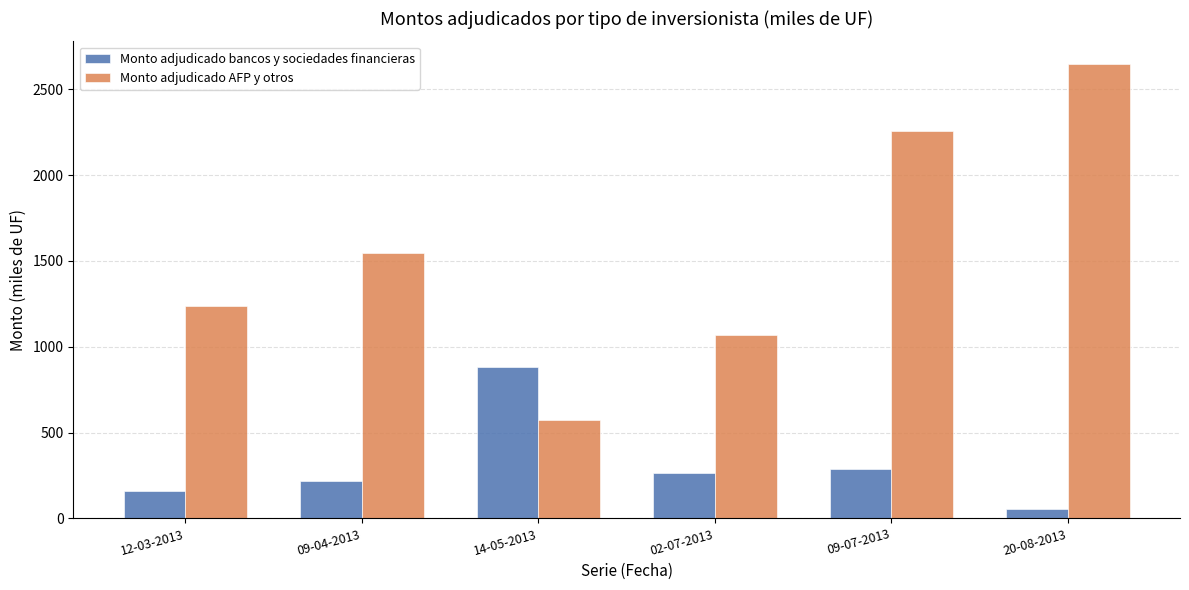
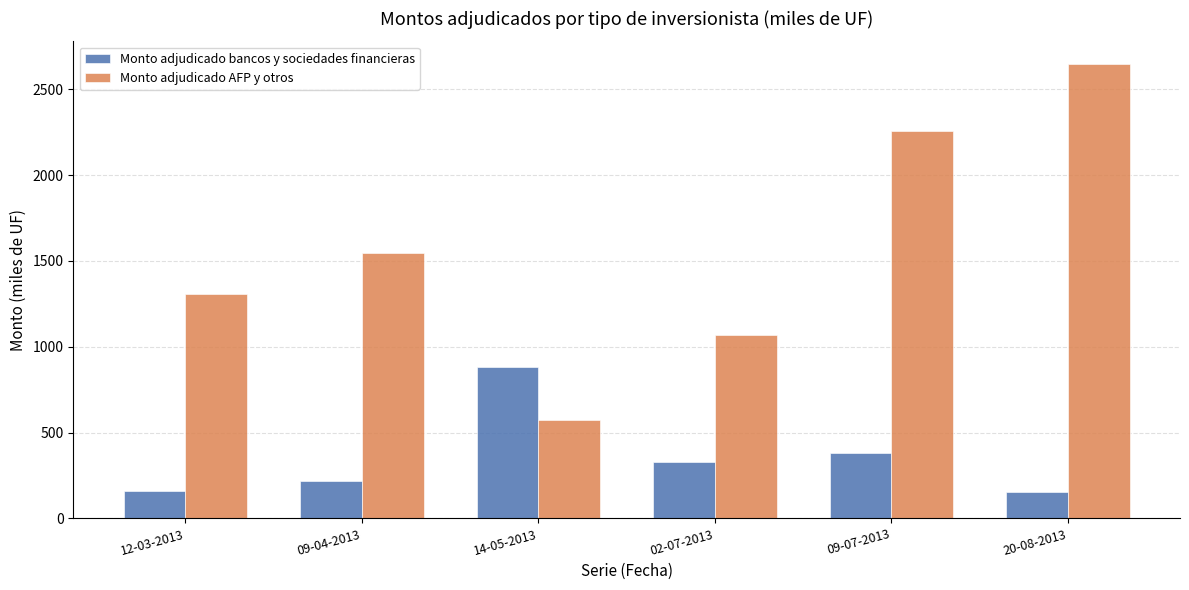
  {
    "Monto adjudicado bancos y sociedades financieras": {
      "12-03-2013": 160,
      "09-04-2013": 220,
      "14-05-2013": 880,
-     "02-07-2013": 260,
-     "09-07-2013": 290,
-     "20-08-2013": 50
+     "02-07-2013": 330,
+     "09-07-2013": 380,
+     "20-08-2013": 160
    },
    "Monto adjudicado AFP y otros": {
-     "12-03-2013": 1240,
+     "12-03-2013": 1310,
      "09-04-2013": 1550,
      "14-05-2013": 580,
      "02-07-2013": 1070,
      "09-07-2013": 2260,
      "20-08-2013": 2650
    }
  }
